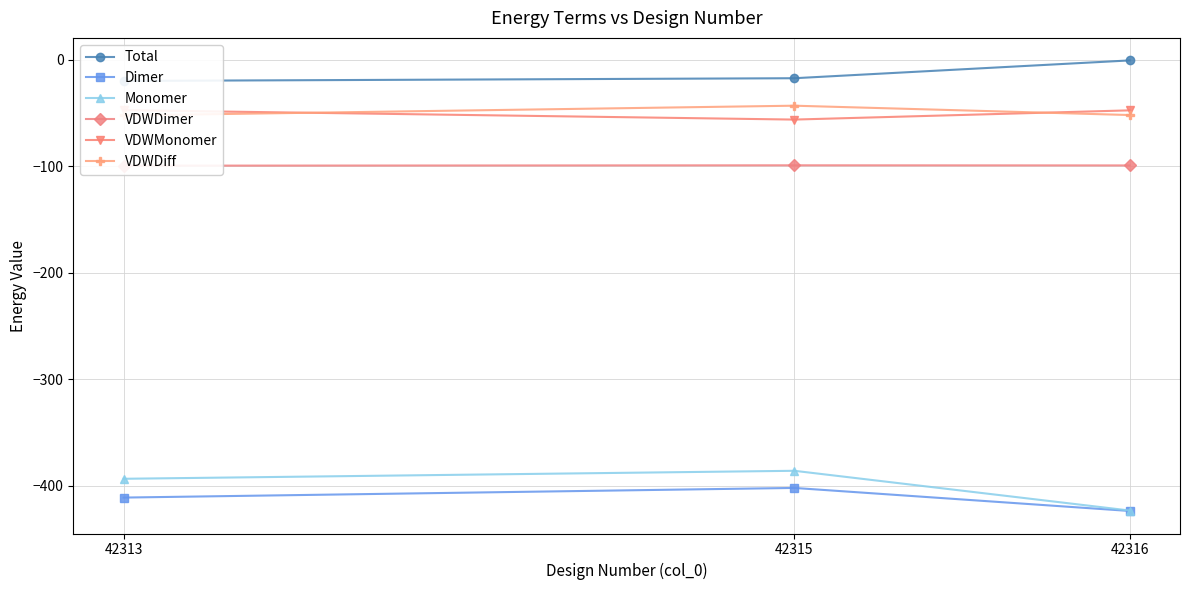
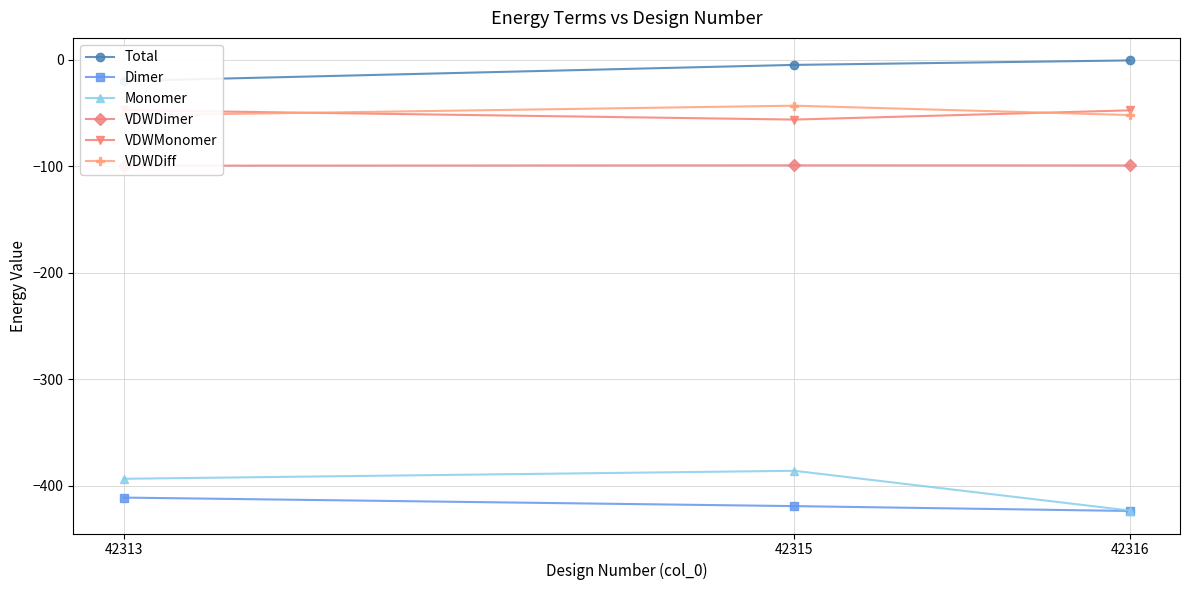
  {
    "Total": {
-     "42315": -17,
+     "42315": -5,
      "42316": 0
    },
    "Dimer": {
      "42313": -411,
-     "42315": -402
+     "42315": -419
    },
    "Monomer": {
      "42313": -393,
      "42315": -386
    }
  }
